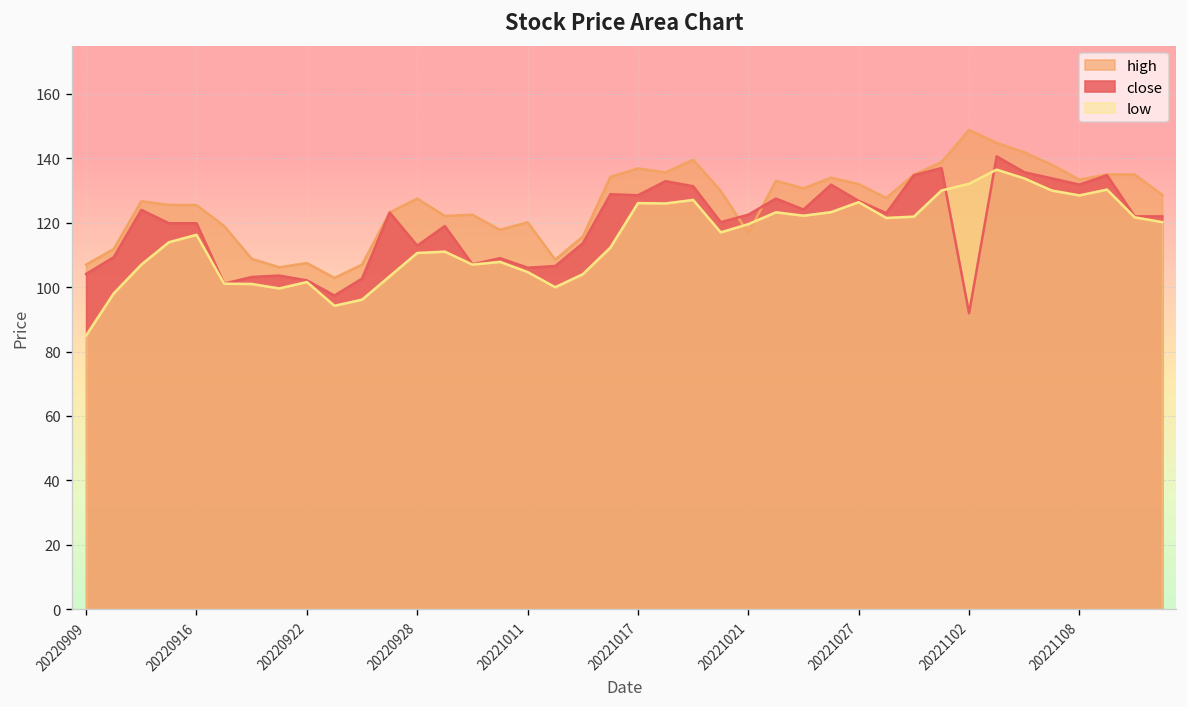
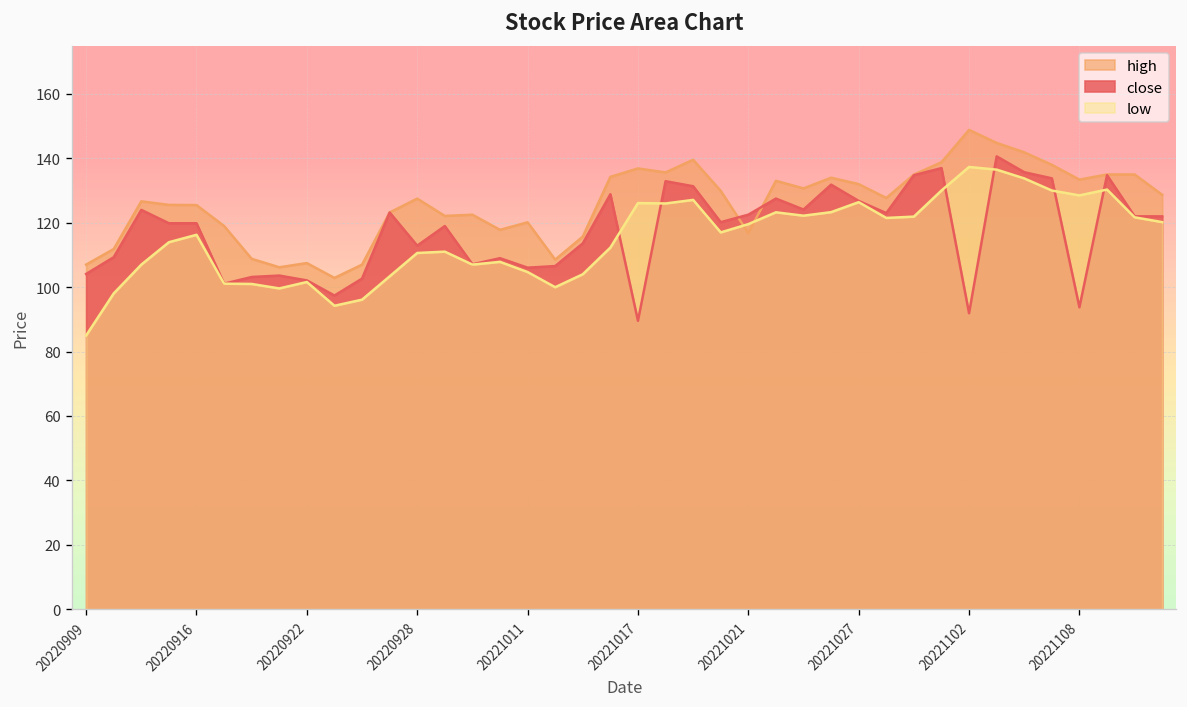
  {
    "high": {
      "20220909": 107,
      "20220916": 125,
      "20220922": 107,
      "20220928": 128,
      "20221011": 120,
      "20221017": 137,
      "20221021": 117,
      "20221027": 132,
      "20221102": 149,
      "20221108": 133
    },
    "close": {
      "20220909": 104,
      "20220916": 120,
      "20220928": 113,
      "20221011": 106,
-     "20221017": 129,
+     "20221017": 90,
      "20221021": 123,
      "20221102": 92,
-     "20221108": 132
+     "20221108": 94
    },
    "low": {
      "20220909": 85,
      "20220916": 116,
      "20220928": 111,
      "20221011": 105,
      "20221017": 126,
      "20221021": 120,
-     "20221102": 132,
+     "20221102": 137,
      "20221108": 129
    }
  }
